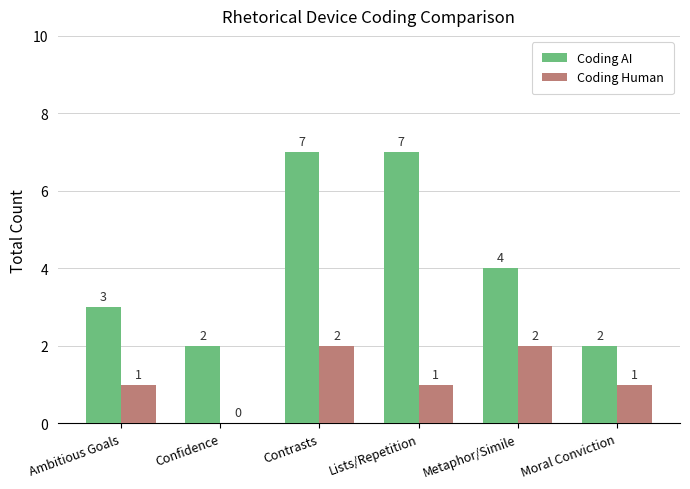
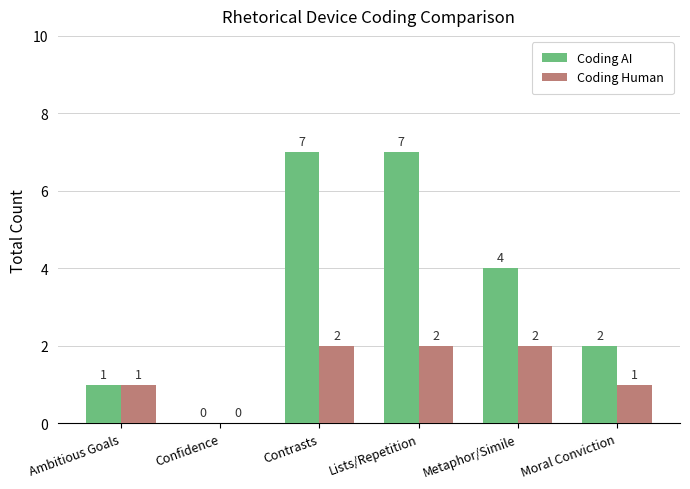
  {
    "Coding AI": {
-     "Ambitious Goals": 3,
-     "Confidence": 2,
+     "Ambitious Goals": 1,
+     "Confidence": 0,
      "Contrasts": 7,
      "Lists/Repetition": 7,
      "Metaphor/Simile": 4,
      "Moral Conviction": 2
    },
    "Coding Human": {
      "Ambitious Goals": 1,
      "Confidence": 0,
      "Contrasts": 2,
-     "Lists/Repetition": 1,
+     "Lists/Repetition": 2,
      "Metaphor/Simile": 2,
      "Moral Conviction": 1
    }
  }
